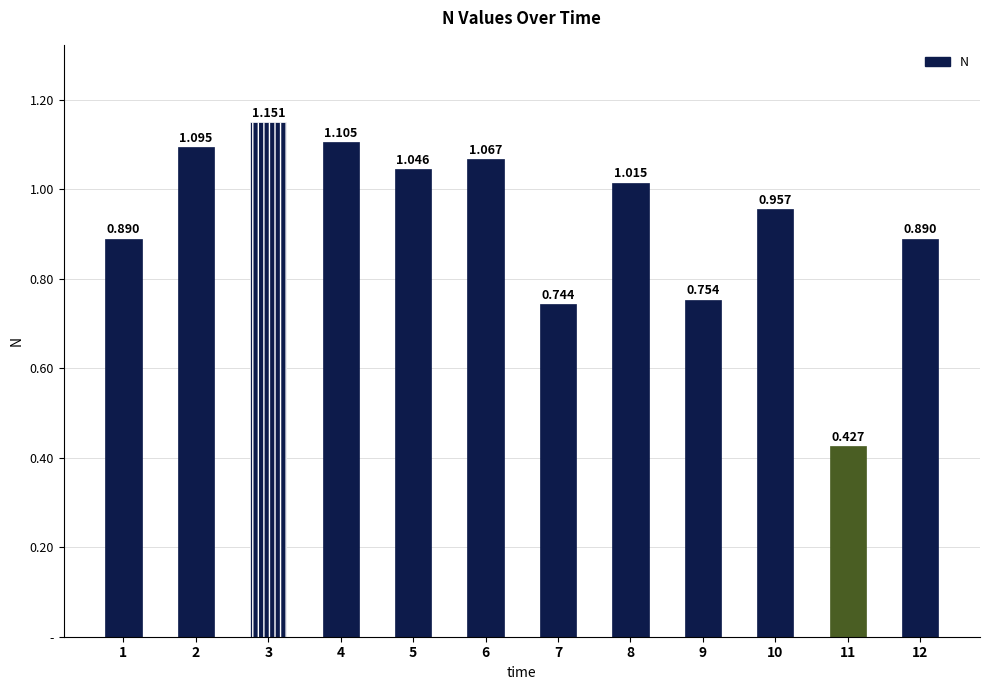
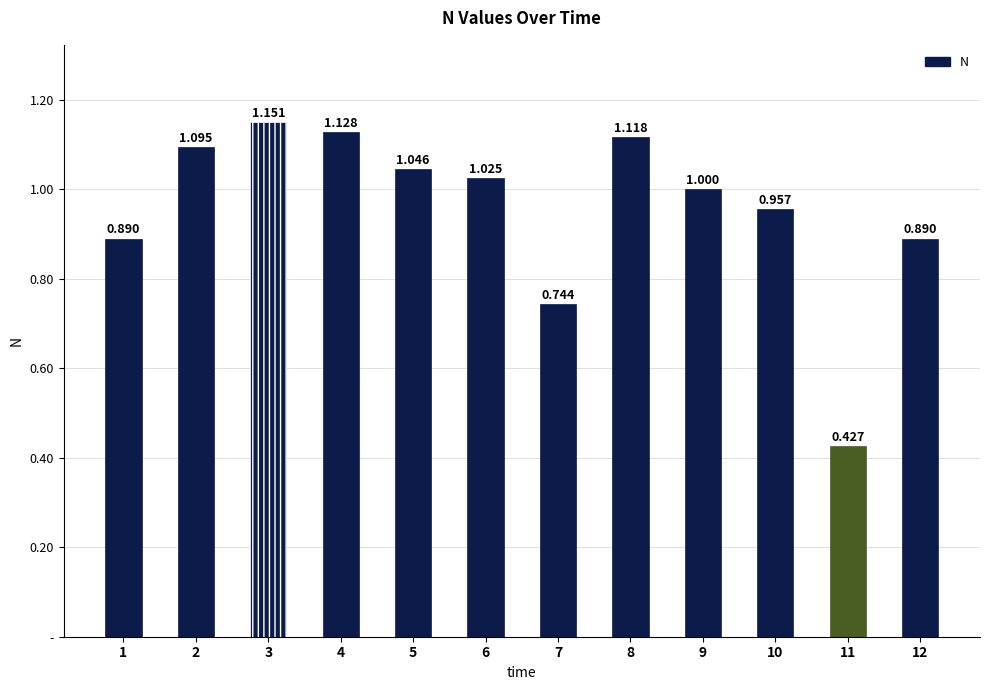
  {
    "1": 0.890,
    "2": 1.095,
    "3": 1.151,
-   "4": 1.105,
+   "4": 1.128,
    "5": 1.046,
-   "6": 1.067,
+   "6": 1.025,
    "7": 0.744,
-   "8": 1.015,
-   "9": 0.754,
+   "8": 1.118,
+   "9": 1.000,
    "10": 0.957,
    "11": 0.427,
    "12": 0.890
  }
